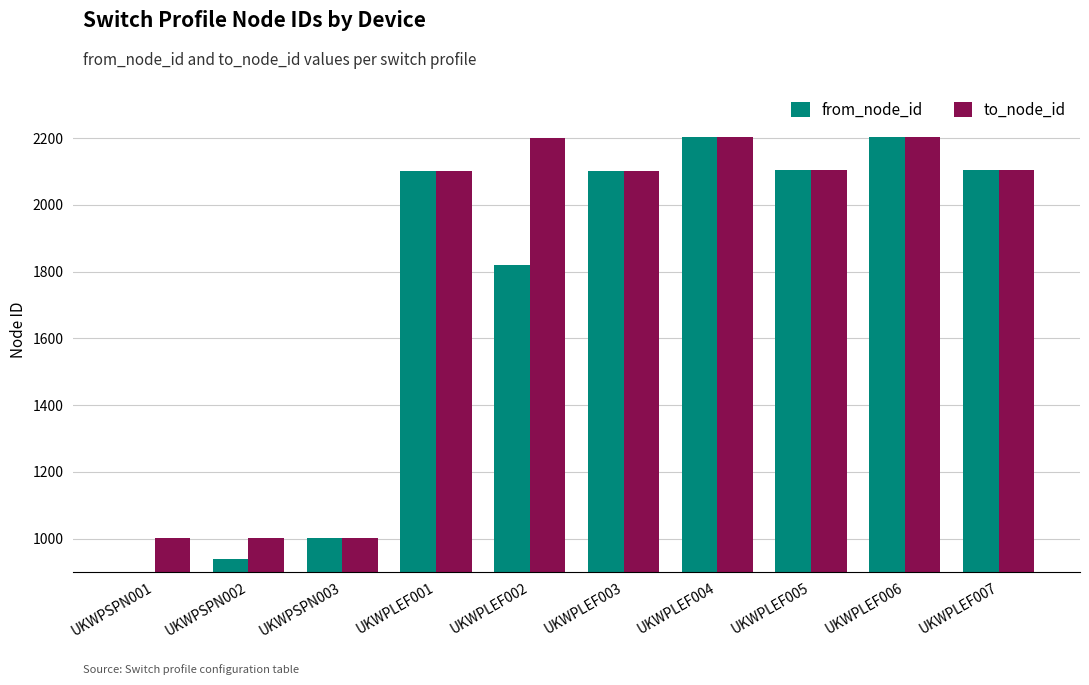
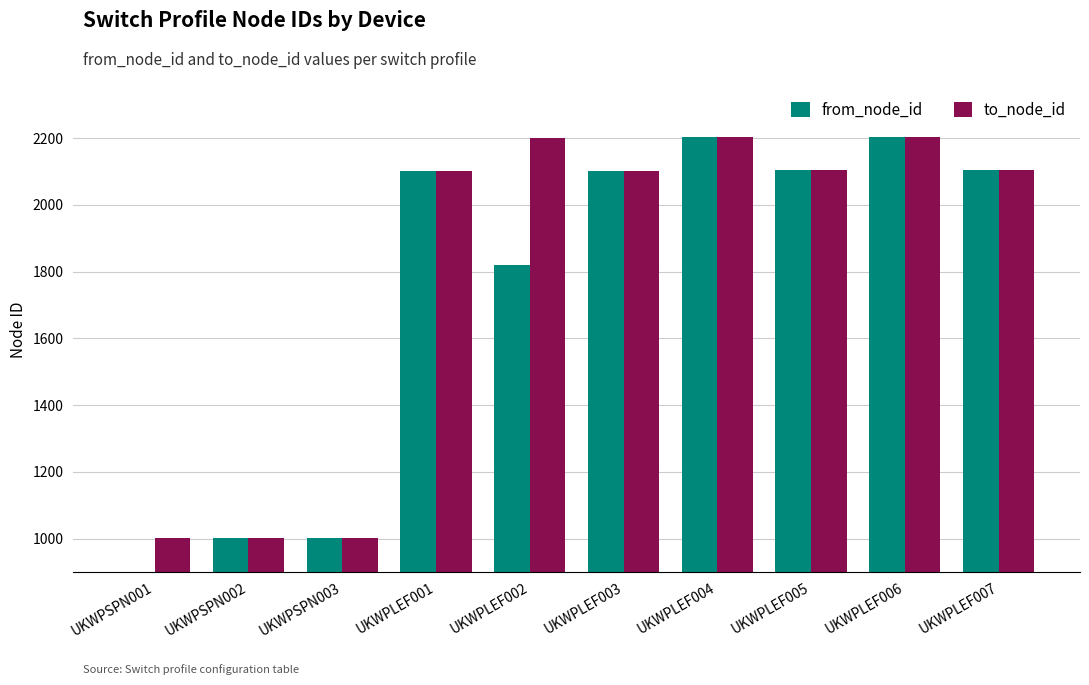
  {
    "from_node_id": {
-     "UKWPSPN002": 940,
+     "UKWPSPN002": 1000,
      "UKWPSPN003": 1000,
      "UKWPLEF001": 2100,
      "UKWPLEF002": 1820,
      "UKWPLEF003": 2100,
      "UKWPLEF004": 2200,
      "UKWPLEF005": 2100,
      "UKWPLEF006": 2200,
      "UKWPLEF007": 2100
    },
    "to_node_id": {
      "UKWPSPN001": 1000,
      "UKWPSPN002": 1000,
      "UKWPSPN003": 1000,
      "UKWPLEF001": 2100,
      "UKWPLEF002": 2200,
      "UKWPLEF003": 2100,
      "UKWPLEF004": 2200,
      "UKWPLEF005": 2100,
      "UKWPLEF006": 2200,
      "UKWPLEF007": 2100
    }
  }
